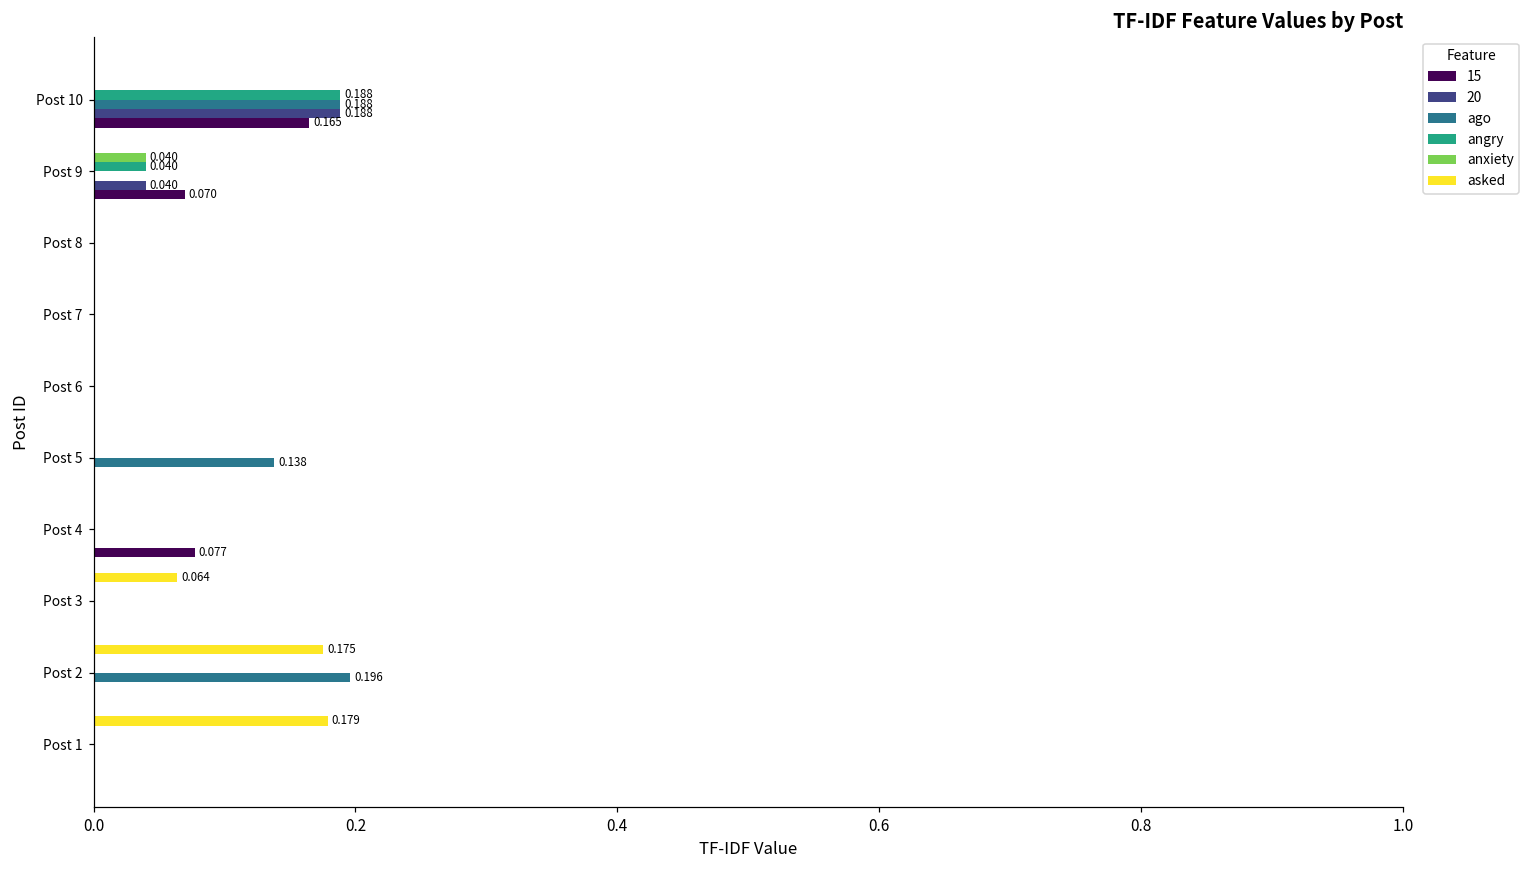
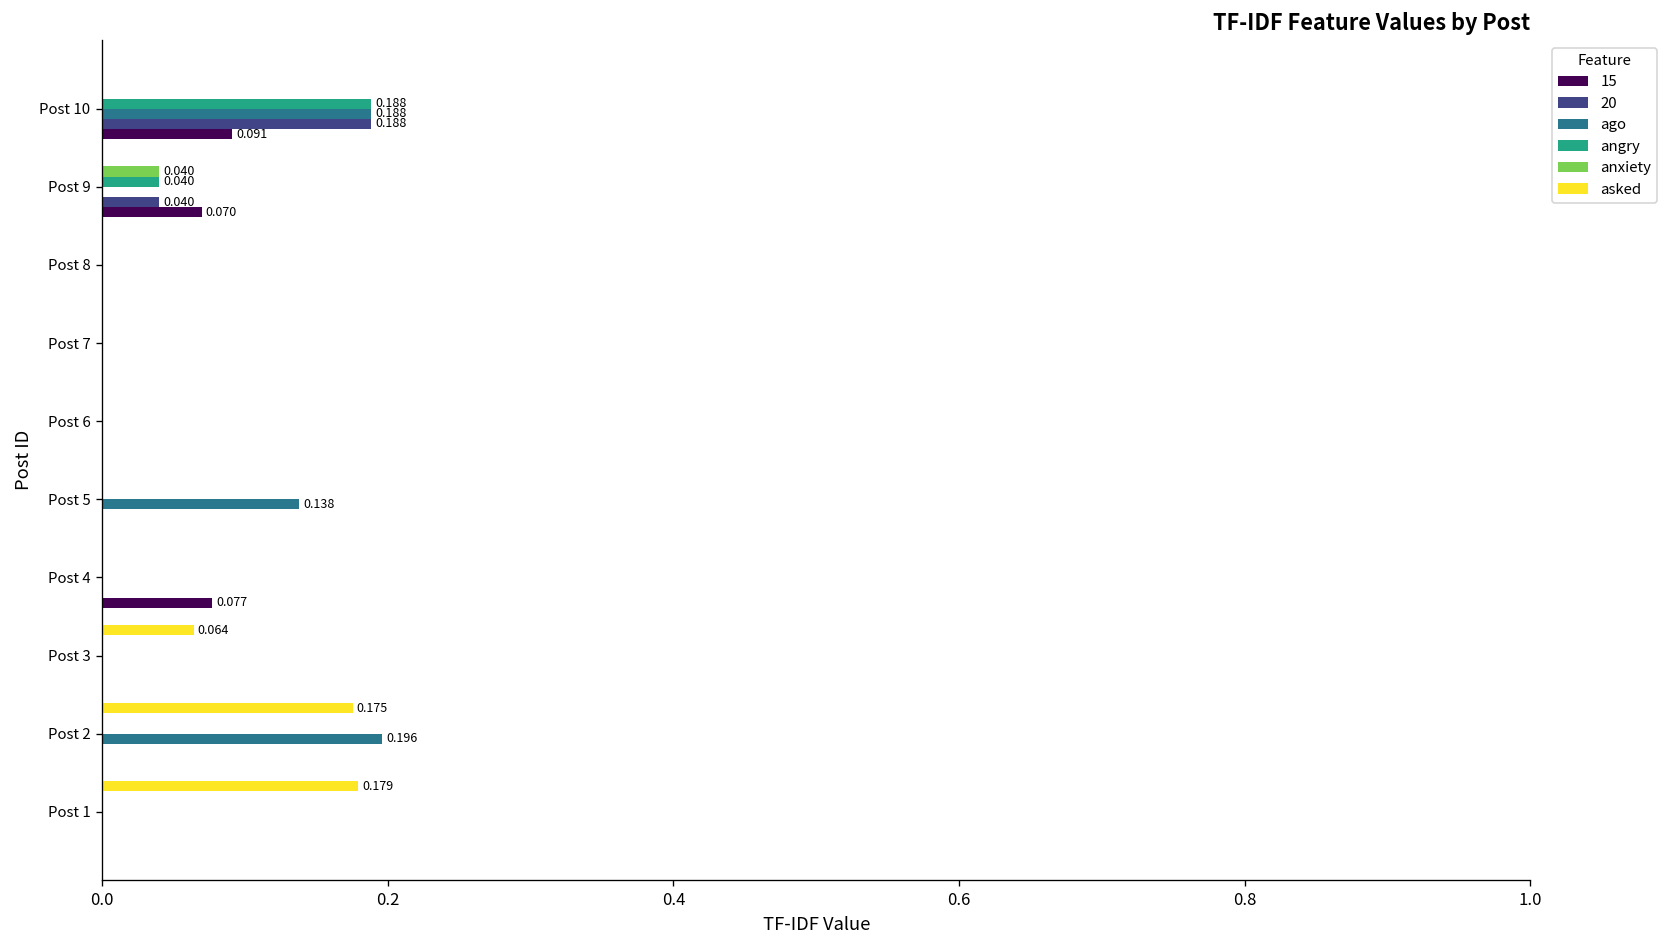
  {
    "15": {
-     "Post 10": 0.165,
+     "Post 10": 0.091,
      "Post 9": 0.070,
      "Post 4": 0.077
    },
    "anxiety": {
      "Post 10": 0.000,
      "Post 8": 0.000,
      "Post 7": 0.000,
      "Post 6": 0.000,
      "Post 5": 0.000,
      "Post 4": 0.000,
      "Post 3": 0.000,
      "Post 2": 0.000,
      "Post 1": 0.000
    },
    "asked": {
      "Post 3": 0.064,
      "Post 2": 0.175,
      "Post 1": 0.179
    }
  }
